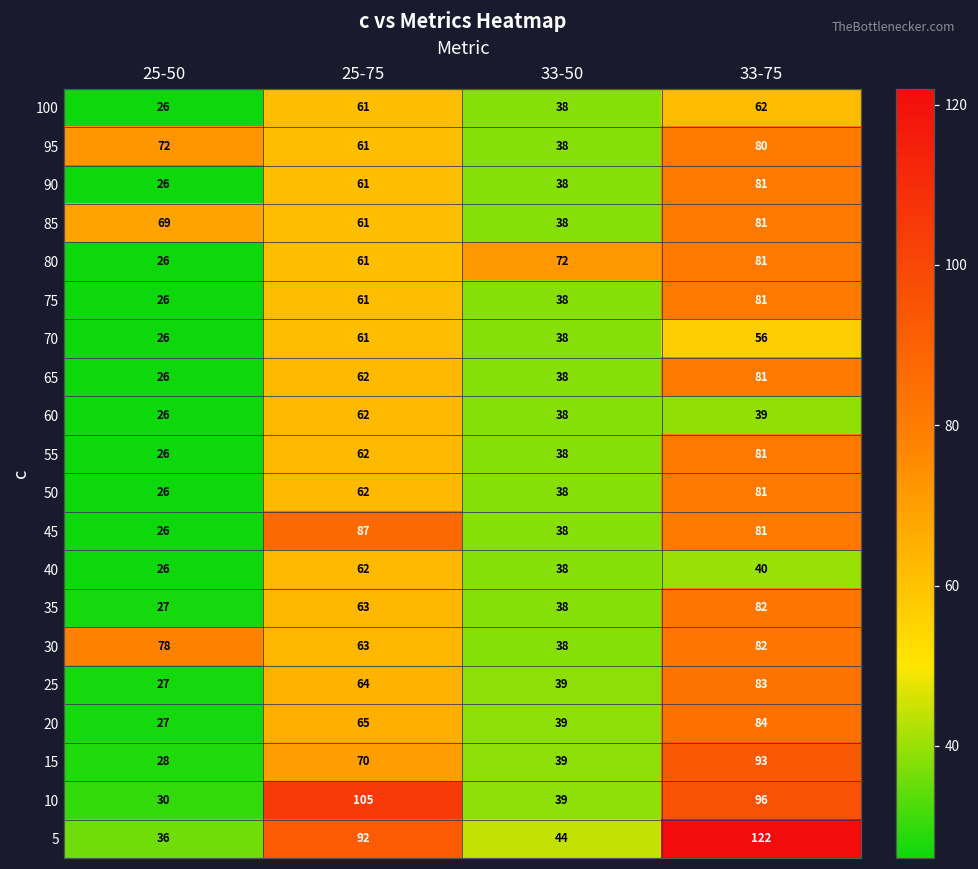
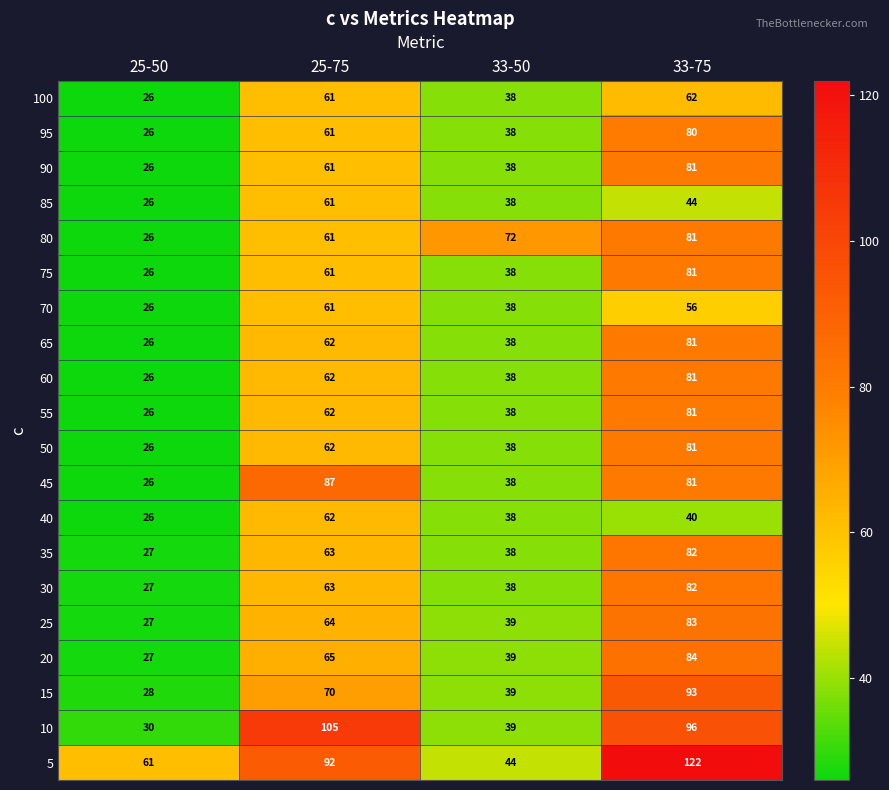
  {
    "100": {
      "25-50": 26,
      "25-75": 61,
      "33-50": 38,
      "33-75": 62
    },
    "95": {
-     "25-50": 72,
+     "25-50": 26,
      "25-75": 61,
      "33-50": 38,
      "33-75": 80
    },
    "90": {
      "25-50": 26,
      "25-75": 61,
      "33-50": 38,
      "33-75": 81
    },
    "85": {
-     "25-50": 69,
+     "25-50": 26,
      "25-75": 61,
      "33-50": 38,
-     "33-75": 81
+     "33-75": 44
    },
    "80": {
      "25-50": 26,
      "25-75": 61,
      "33-50": 72,
      "33-75": 81
    },
    "75": {
      "25-50": 26,
      "25-75": 61,
      "33-50": 38,
      "33-75": 81
    },
    "70": {
      "25-50": 26,
      "25-75": 61,
      "33-50": 38,
      "33-75": 56
    },
    "65": {
      "25-50": 26,
      "25-75": 62,
      "33-50": 38,
      "33-75": 81
    },
    "60": {
      "25-50": 26,
      "25-75": 62,
      "33-50": 38,
-     "33-75": 39
+     "33-75": 81
    },
    "55": {
      "25-50": 26,
      "25-75": 62,
      "33-50": 38,
      "33-75": 81
    },
    "50": {
      "25-50": 26,
      "25-75": 62,
      "33-50": 38,
      "33-75": 81
    },
    "45": {
      "25-50": 26,
      "25-75": 87,
      "33-50": 38,
      "33-75": 81
    },
    "40": {
      "25-50": 26,
      "25-75": 62,
      "33-50": 38,
      "33-75": 40
    },
    "35": {
      "25-50": 27,
      "25-75": 63,
      "33-50": 38,
      "33-75": 82
    },
    "30": {
-     "25-50": 78,
+     "25-50": 27,
      "25-75": 63,
      "33-50": 38,
      "33-75": 82
    },
    "25": {
      "25-50": 27,
      "25-75": 64,
      "33-50": 39,
      "33-75": 83
    },
    "20": {
      "25-50": 27,
      "25-75": 65,
      "33-50": 39,
      "33-75": 84
    },
    "15": {
      "25-50": 28,
      "25-75": 70,
      "33-50": 39,
      "33-75": 93
    },
    "10": {
      "25-50": 30,
      "25-75": 105,
      "33-50": 39,
      "33-75": 96
    },
    "5": {
-     "25-50": 36,
+     "25-50": 61,
      "25-75": 92,
      "33-50": 44,
      "33-75": 122
    }
  }
